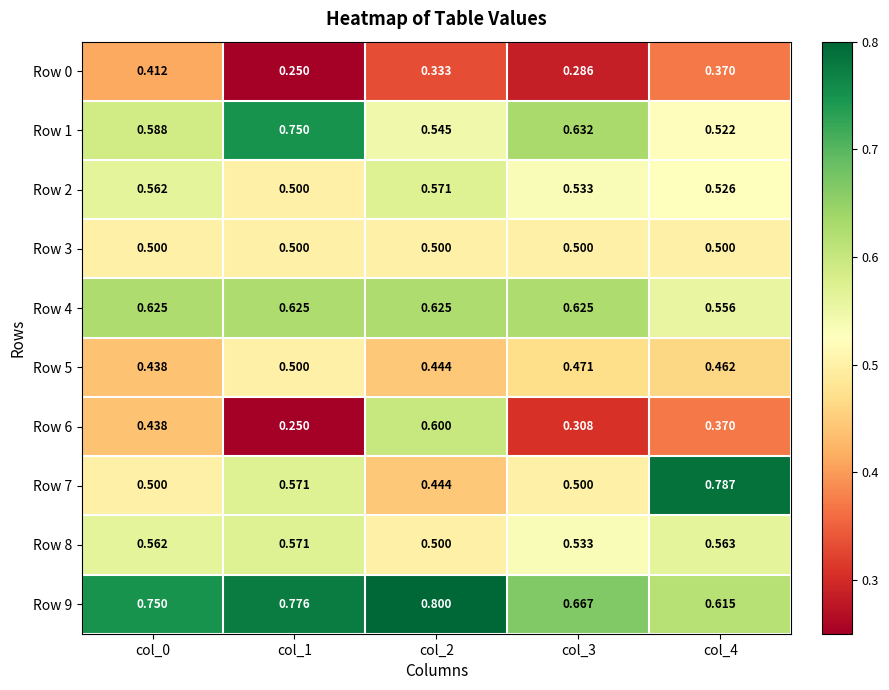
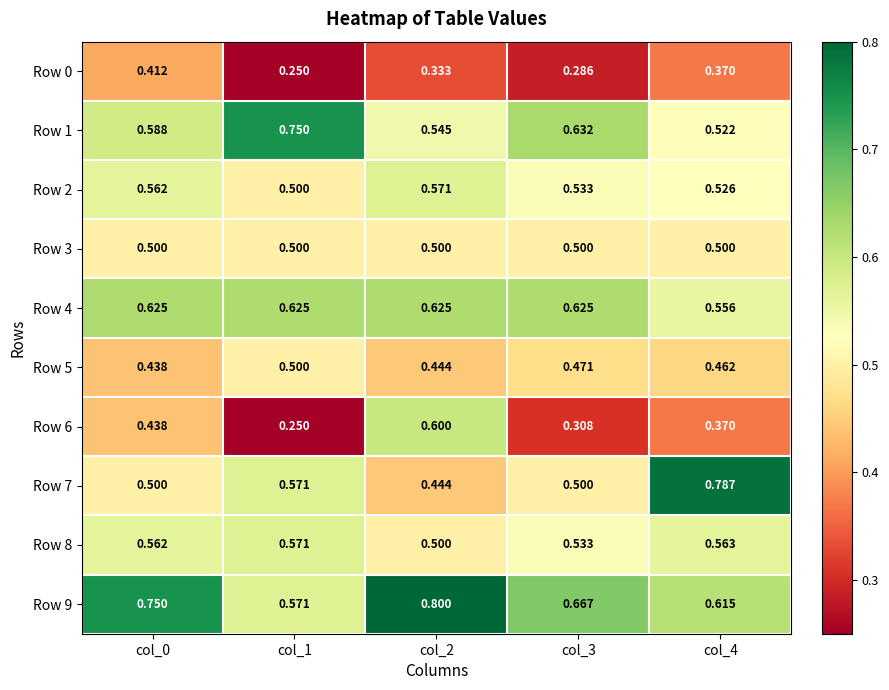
  {
    "Row 0": {
      "col_0": 0.412,
      "col_1": 0.250,
      "col_2": 0.333,
      "col_3": 0.286,
      "col_4": 0.370
    },
    "Row 1": {
      "col_0": 0.588,
      "col_1": 0.750,
      "col_2": 0.545,
      "col_3": 0.632,
      "col_4": 0.522
    },
    "Row 2": {
      "col_0": 0.562,
      "col_1": 0.500,
      "col_2": 0.571,
      "col_3": 0.533,
      "col_4": 0.526
    },
    "Row 3": {
      "col_0": 0.500,
      "col_1": 0.500,
      "col_2": 0.500,
      "col_3": 0.500,
      "col_4": 0.500
    },
    "Row 4": {
      "col_0": 0.625,
      "col_1": 0.625,
      "col_2": 0.625,
      "col_3": 0.625,
      "col_4": 0.556
    },
    "Row 5": {
      "col_0": 0.438,
      "col_1": 0.500,
      "col_2": 0.444,
      "col_3": 0.471,
      "col_4": 0.462
    },
    "Row 6": {
      "col_0": 0.438,
      "col_1": 0.250,
      "col_2": 0.600,
      "col_3": 0.308,
      "col_4": 0.370
    },
    "Row 7": {
      "col_0": 0.500,
      "col_1": 0.571,
      "col_2": 0.444,
      "col_3": 0.500,
      "col_4": 0.787
    },
    "Row 8": {
      "col_0": 0.562,
      "col_1": 0.571,
      "col_2": 0.500,
      "col_3": 0.533,
      "col_4": 0.563
    },
    "Row 9": {
      "col_0": 0.750,
-     "col_1": 0.776,
+     "col_1": 0.571,
      "col_2": 0.800,
      "col_3": 0.667,
      "col_4": 0.615
    }
  }
